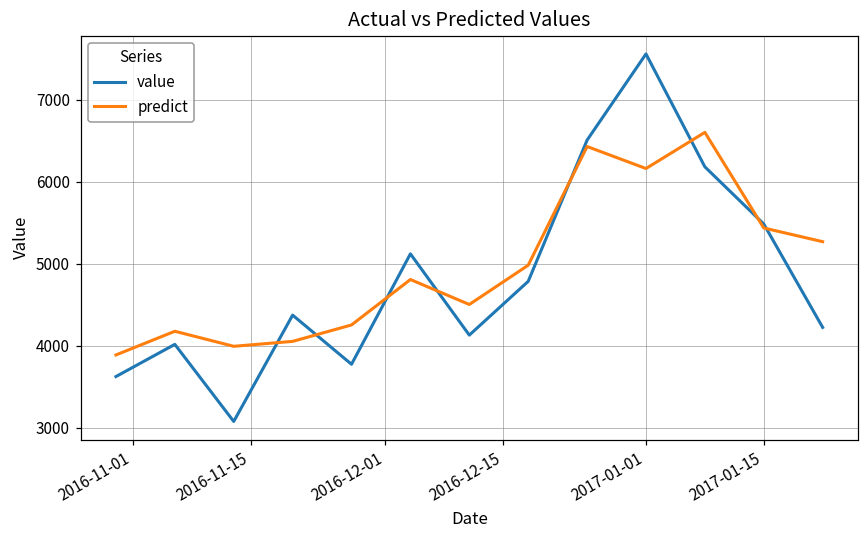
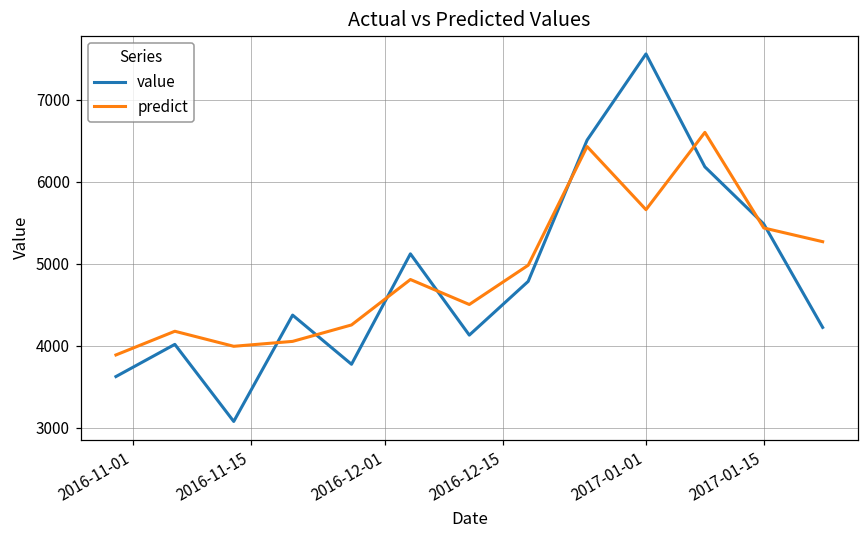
  {
    "value": {
      "2017-01-01": 7600,
      "2017-01-15": 5500
    },
    "predict": {
-     "2017-01-01": 6200,
+     "2017-01-01": 5700,
      "2017-01-15": 5400
    }
  }
